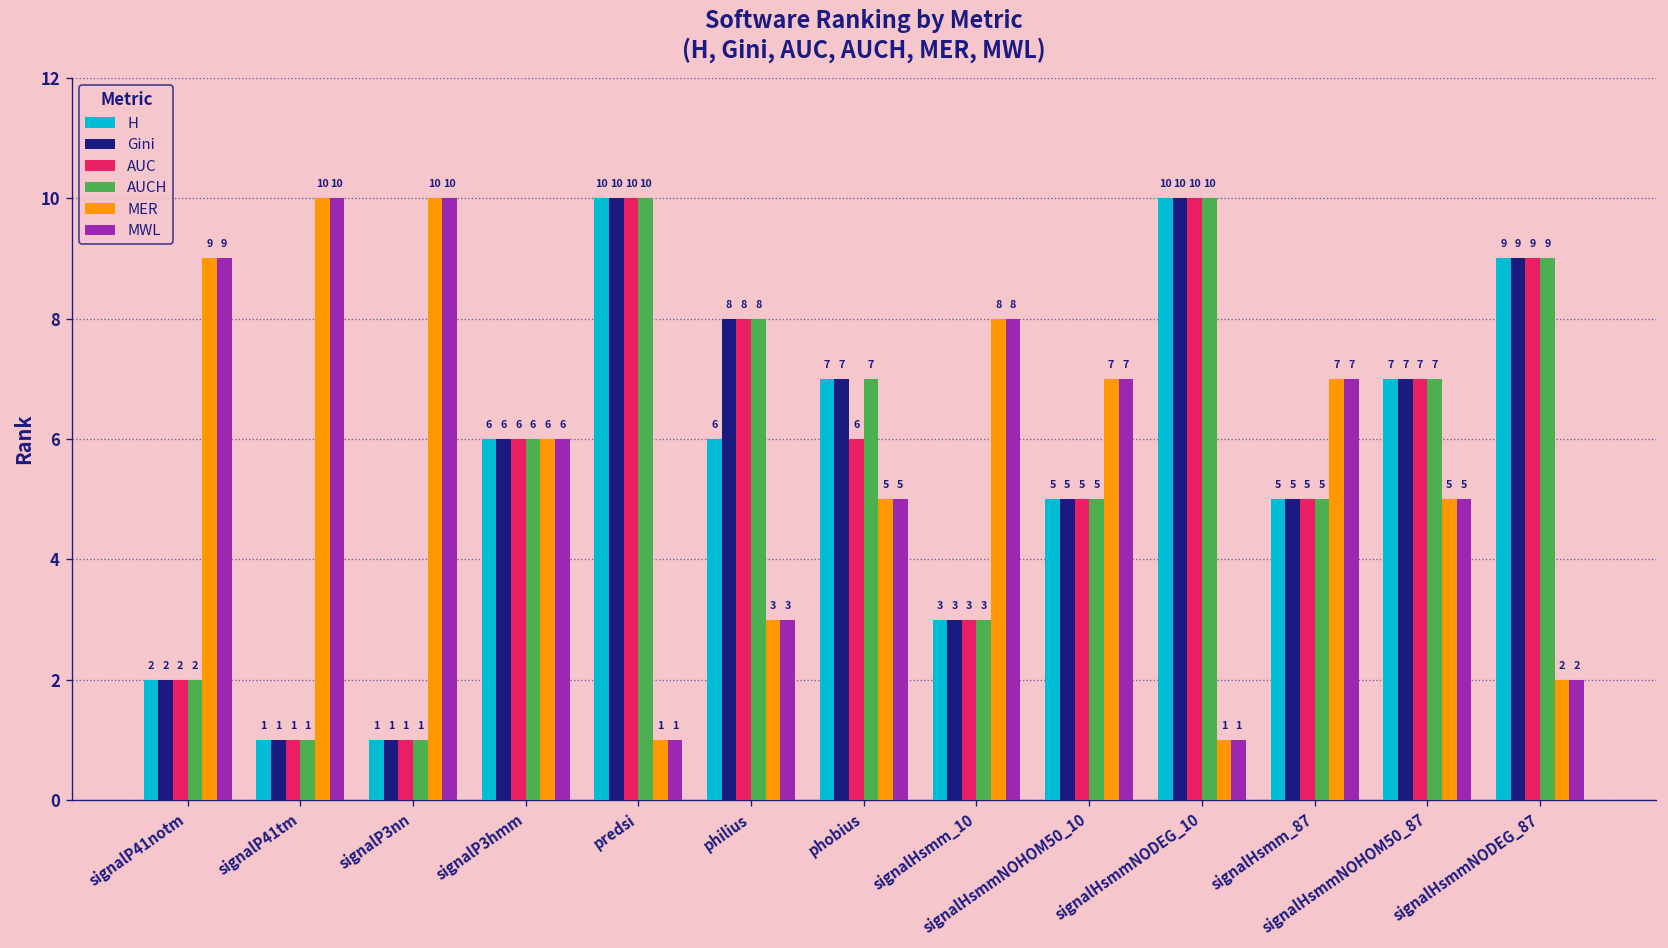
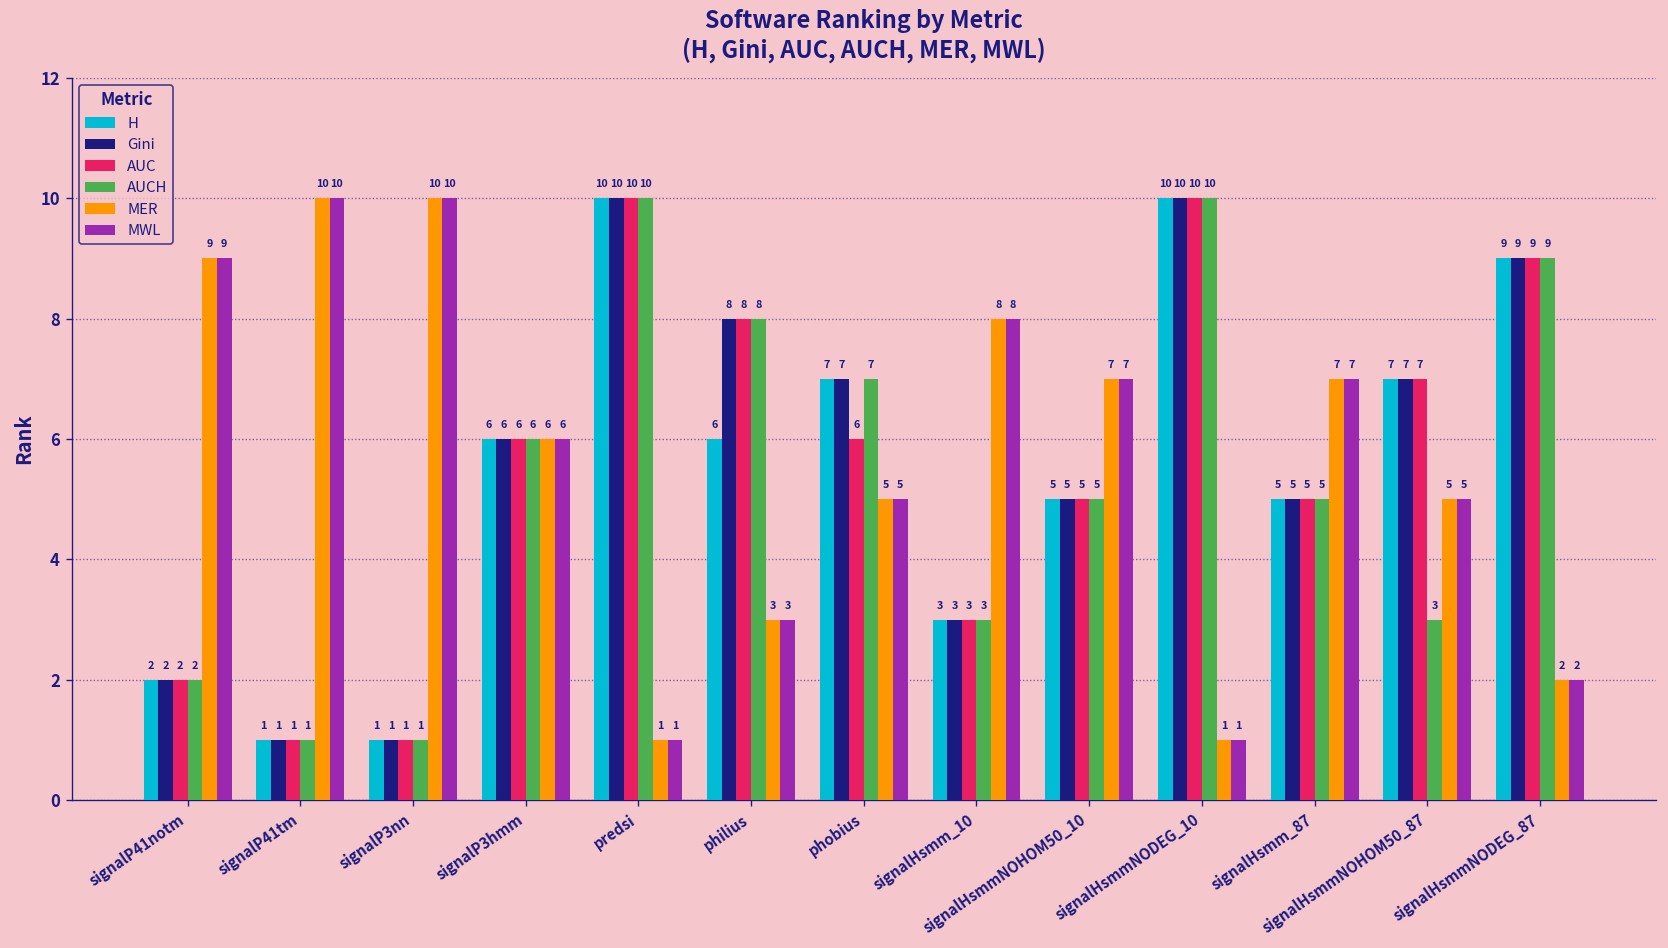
  {
    "H": {
      "signalP41notm": 2,
      "signalP41tm": 1,
      "signalP3nn": 1,
      "signalP3hmm": 6,
      "predsi": 10,
      "philius": 6,
      "phobius": 7,
      "signalHsmm_10": 3,
      "signalHsmmNOHOM50_10": 5,
      "signalHsmmNODEG_10": 10,
      "signalHsmm_87": 5,
      "signalHsmmNOHOM50_87": 7,
      "signalHsmmNODEG_87": 9
    },
    "Gini": {
      "signalP41notm": 2,
      "signalP41tm": 1,
      "signalP3nn": 1,
      "signalP3hmm": 6,
      "predsi": 10,
      "philius": 8,
      "phobius": 7,
      "signalHsmm_10": 3,
      "signalHsmmNOHOM50_10": 5,
      "signalHsmmNODEG_10": 10,
      "signalHsmm_87": 5,
      "signalHsmmNOHOM50_87": 7,
      "signalHsmmNODEG_87": 9
    },
    "AUC": {
      "signalP41notm": 2,
      "signalP41tm": 1,
      "signalP3nn": 1,
      "signalP3hmm": 6,
      "predsi": 10,
      "philius": 8,
      "phobius": 6,
      "signalHsmm_10": 3,
      "signalHsmmNOHOM50_10": 5,
      "signalHsmmNODEG_10": 10,
      "signalHsmm_87": 5,
      "signalHsmmNOHOM50_87": 7,
      "signalHsmmNODEG_87": 9
    },
    "AUCH": {
      "signalP41notm": 2,
      "signalP41tm": 1,
      "signalP3nn": 1,
      "signalP3hmm": 6,
      "predsi": 10,
      "philius": 8,
      "phobius": 7,
      "signalHsmm_10": 3,
      "signalHsmmNOHOM50_10": 5,
      "signalHsmmNODEG_10": 10,
      "signalHsmm_87": 5,
-     "signalHsmmNOHOM50_87": 7,
+     "signalHsmmNOHOM50_87": 3,
      "signalHsmmNODEG_87": 9
    },
    "MER": {
      "signalP41notm": 9,
      "signalP41tm": 10,
      "signalP3nn": 10,
      "signalP3hmm": 6,
      "predsi": 1,
      "philius": 3,
      "phobius": 5,
      "signalHsmm_10": 8,
      "signalHsmmNOHOM50_10": 7,
      "signalHsmmNODEG_10": 1,
      "signalHsmm_87": 7,
      "signalHsmmNOHOM50_87": 5,
      "signalHsmmNODEG_87": 2
    },
    "MWL": {
      "signalP41notm": 9,
      "signalP41tm": 10,
      "signalP3nn": 10,
      "signalP3hmm": 6,
      "predsi": 1,
      "philius": 3,
      "phobius": 5,
      "signalHsmm_10": 8,
      "signalHsmmNOHOM50_10": 7,
      "signalHsmmNODEG_10": 1,
      "signalHsmm_87": 7,
      "signalHsmmNOHOM50_87": 5,
      "signalHsmmNODEG_87": 2
    }
  }
